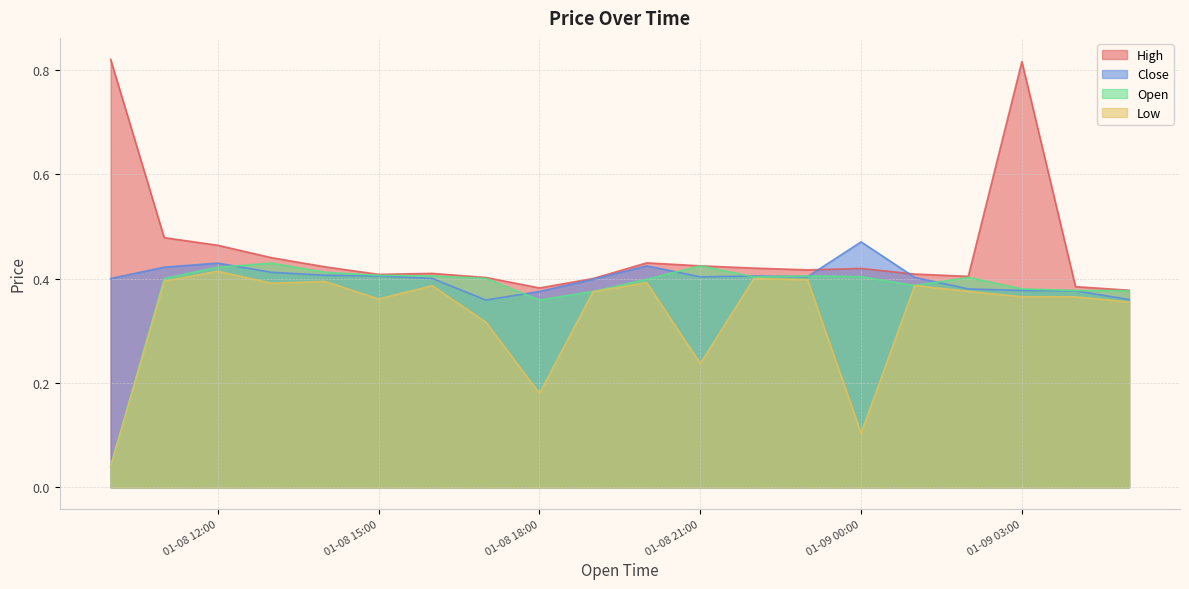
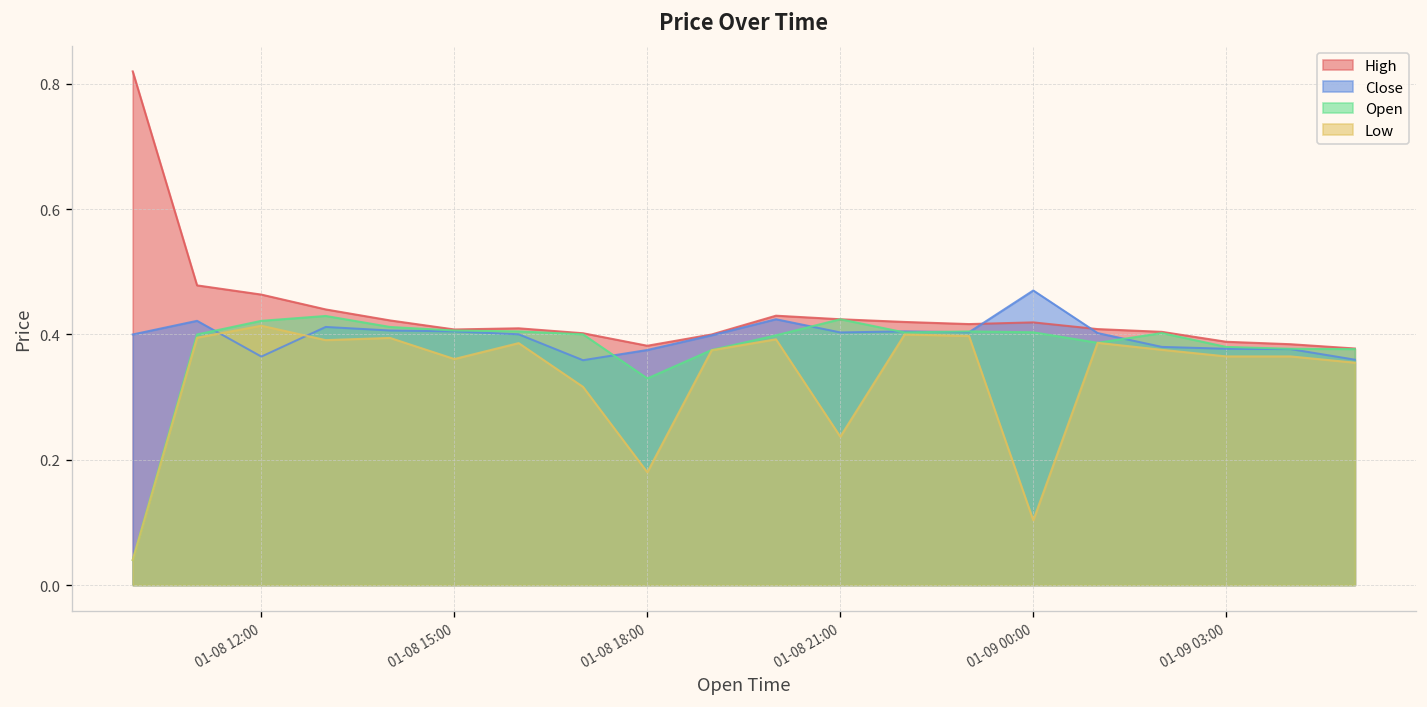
  {
    "High": {
      "01-08 12:00": 0.46,
      "01-08 18:00": 0.38,
      "01-09 00:00": 0.42,
-     "01-09 03:00": 0.82
+     "01-09 03:00": 0.39
    },
    "Close": {
-     "01-08 12:00": 0.43,
+     "01-08 12:00": 0.36,
      "01-08 18:00": 0.38,
      "01-08 21:00": 0.40,
      "01-09 00:00": 0.47
    },
    "Open": {
      "01-08 12:00": 0.42,
-     "01-08 18:00": 0.36,
+     "01-08 18:00": 0.33,
      "01-09 00:00": 0.40
    },
    "Low": {
      "01-08 12:00": 0.41,
      "01-08 15:00": 0.36,
      "01-08 18:00": 0.18,
      "01-08 21:00": 0.24,
      "01-09 00:00": 0.10,
      "01-09 03:00": 0.37
    }
  }
